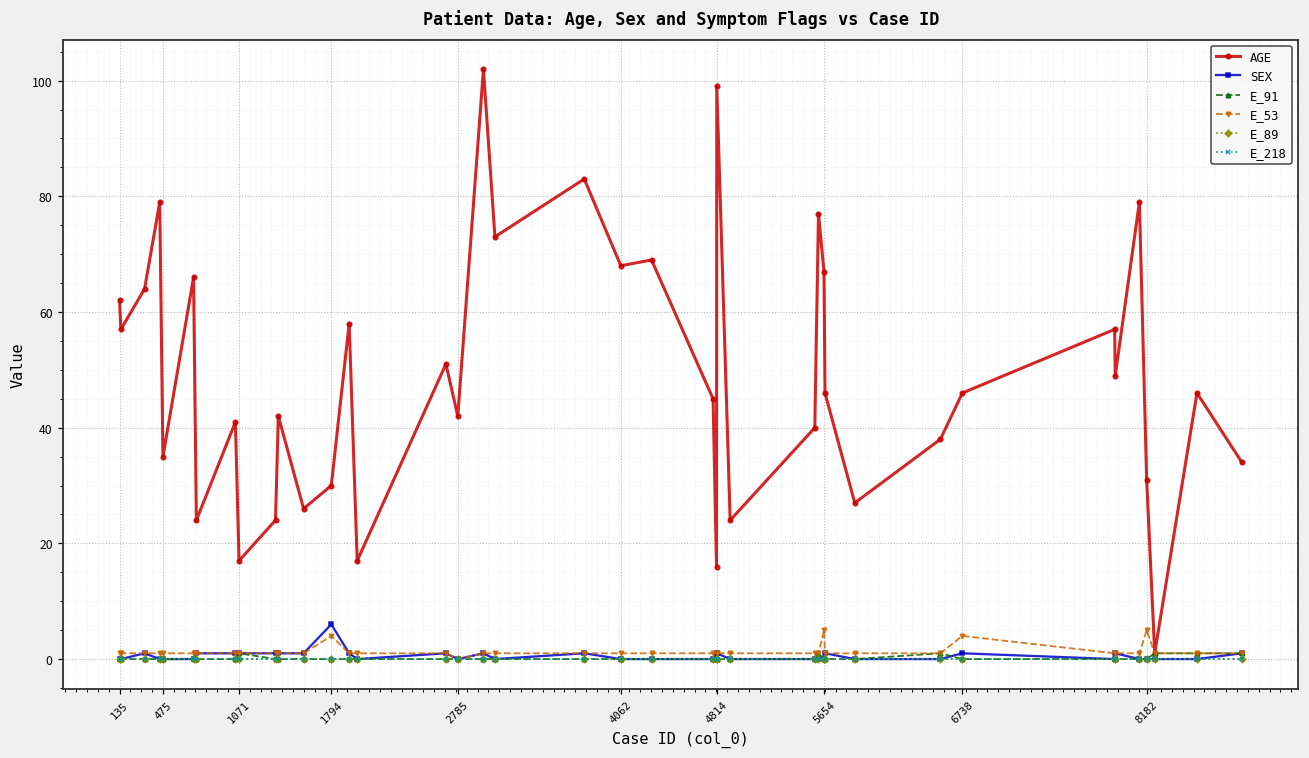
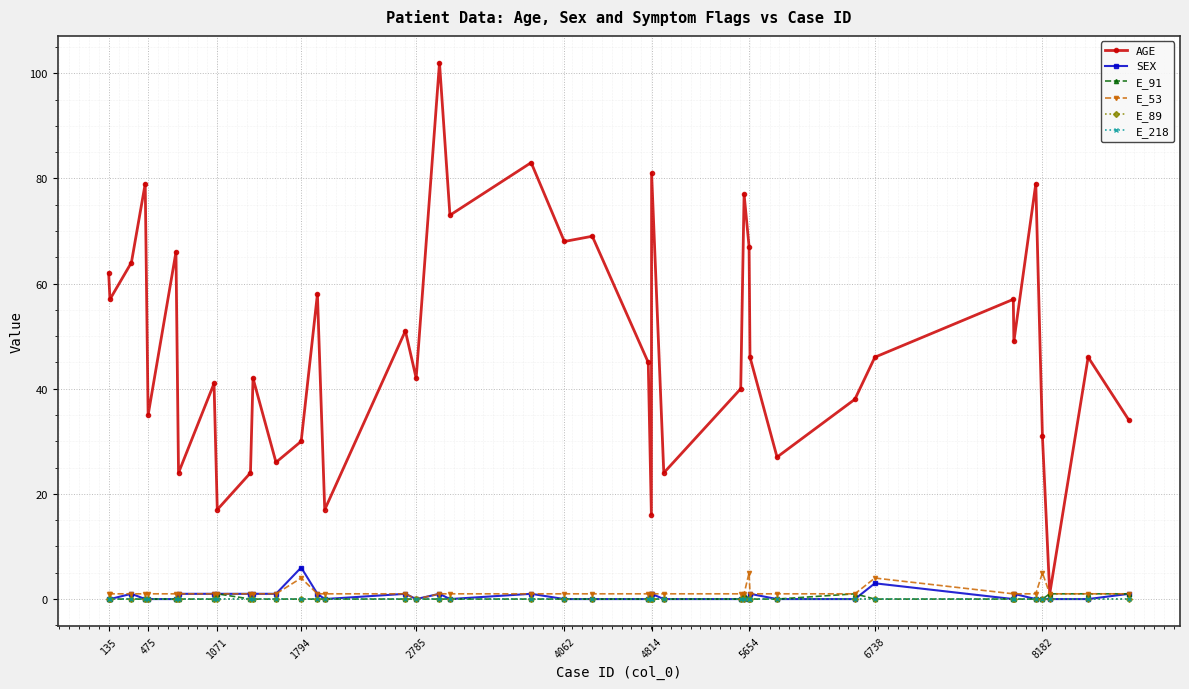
  {
    "AGE": {
      "135": 62,
      "475": 35,
      "1071": 17,
      "1794": 30,
      "2785": 42,
      "4062": 68,
-     "4814": 99,
+     "4814": 81,
      "5654": 67,
      "6738": 46,
      "8182": 31
    },
    "SEX": {
      "1794": 6,
-     "6738": 1
+     "6738": 3
    },
    "E_53": {
      "135": 1,
      "475": 1,
      "1794": 4,
      "4062": 1,
      "5654": 5,
      "6738": 4,
      "8182": 5
    },
    "E_218": {
      "1071": 0
    }
  }
